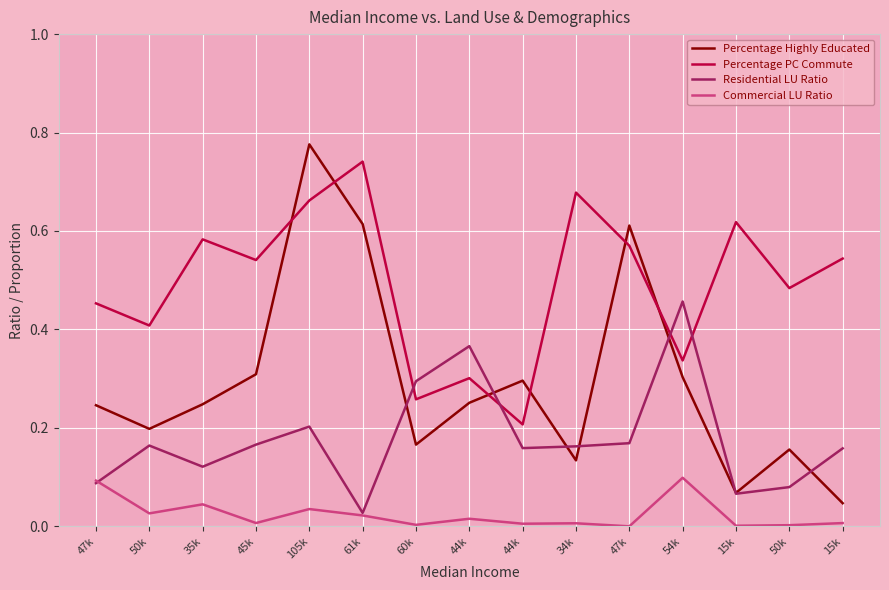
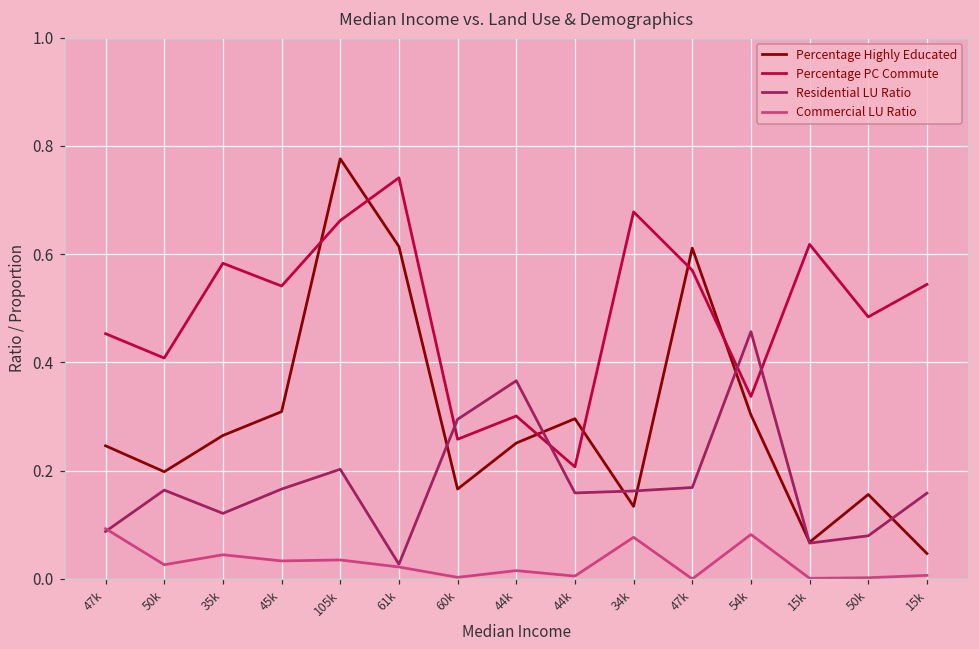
  {
    "Percentage Highly Educated": {
-     "35k": 0.25,
+     "35k": 0.27,
      "45k": 0.31,
      "105k": 0.78,
      "61k": 0.61,
      "60k": 0.17,
      "34k": 0.13,
      "54k": 0.30
    },
    "Commercial LU Ratio": {
      "35k": 0.04,
-     "45k": 0.01,
+     "45k": 0.03,
      "105k": 0.04,
      "60k": 0.00,
-     "34k": 0.01,
-     "54k": 0.10
+     "34k": 0.08,
+     "54k": 0.08
    }
  }
